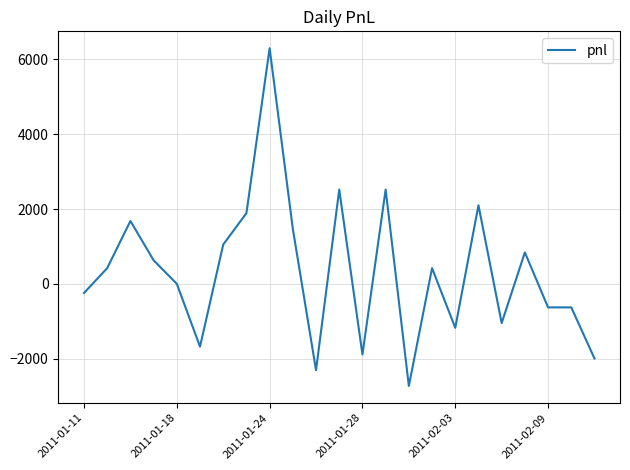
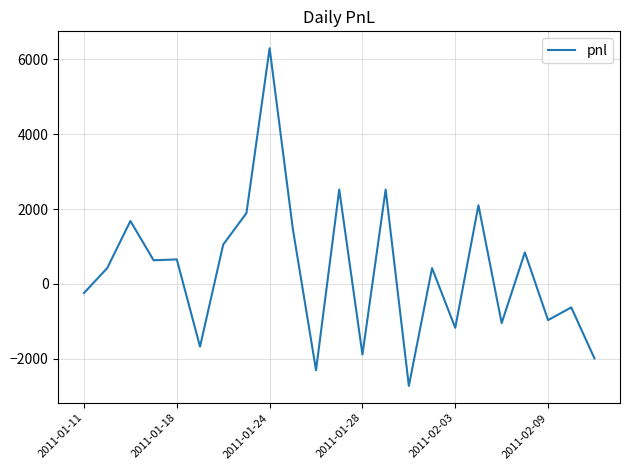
  {
    "2011-01-11": -200,
-   "2011-01-18": 0,
+   "2011-01-18": 700,
    "2011-01-24": 6300,
    "2011-01-28": -1900,
    "2011-02-03": -1200,
-   "2011-02-09": -600
+   "2011-02-09": -1000
  }
